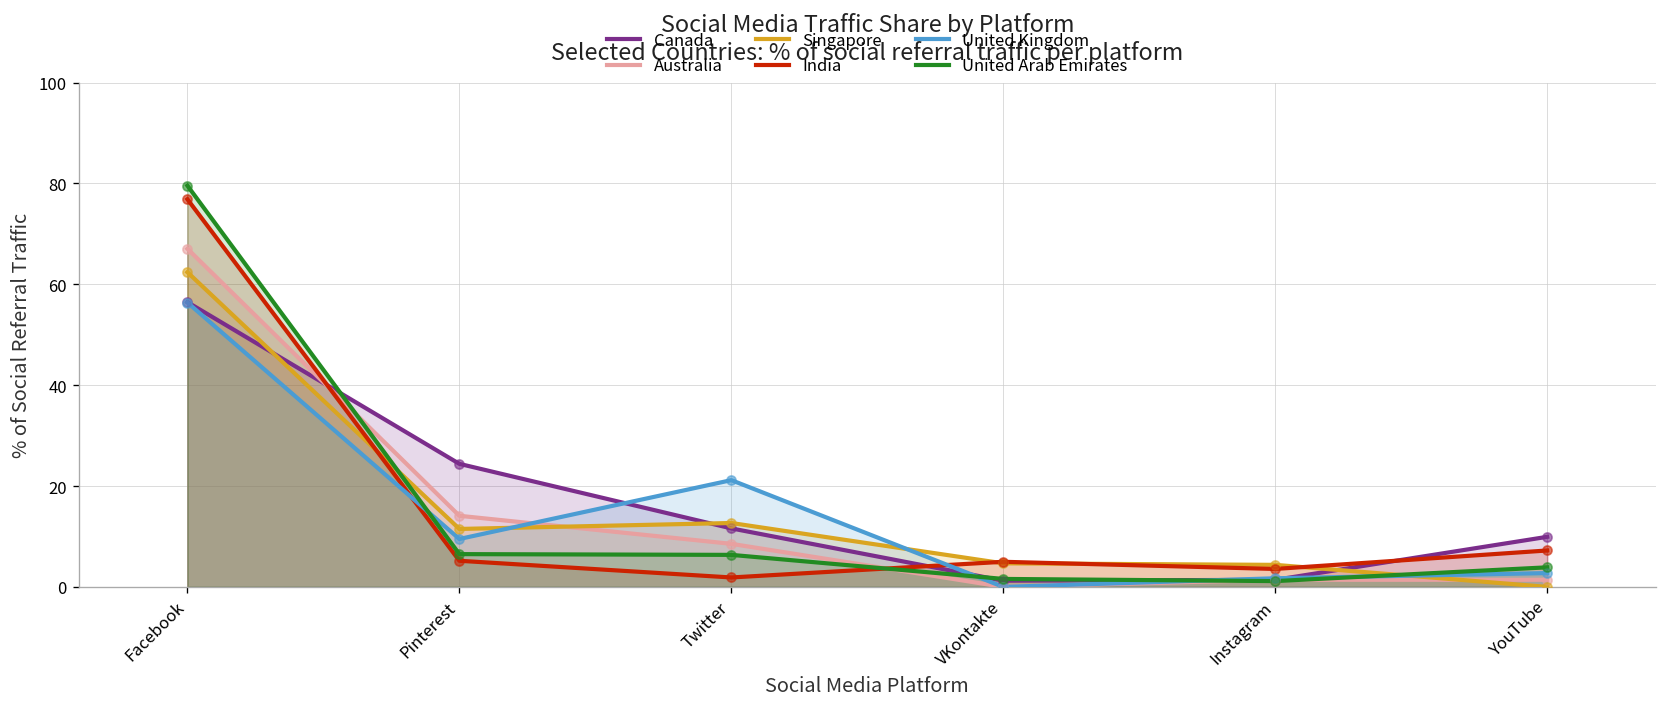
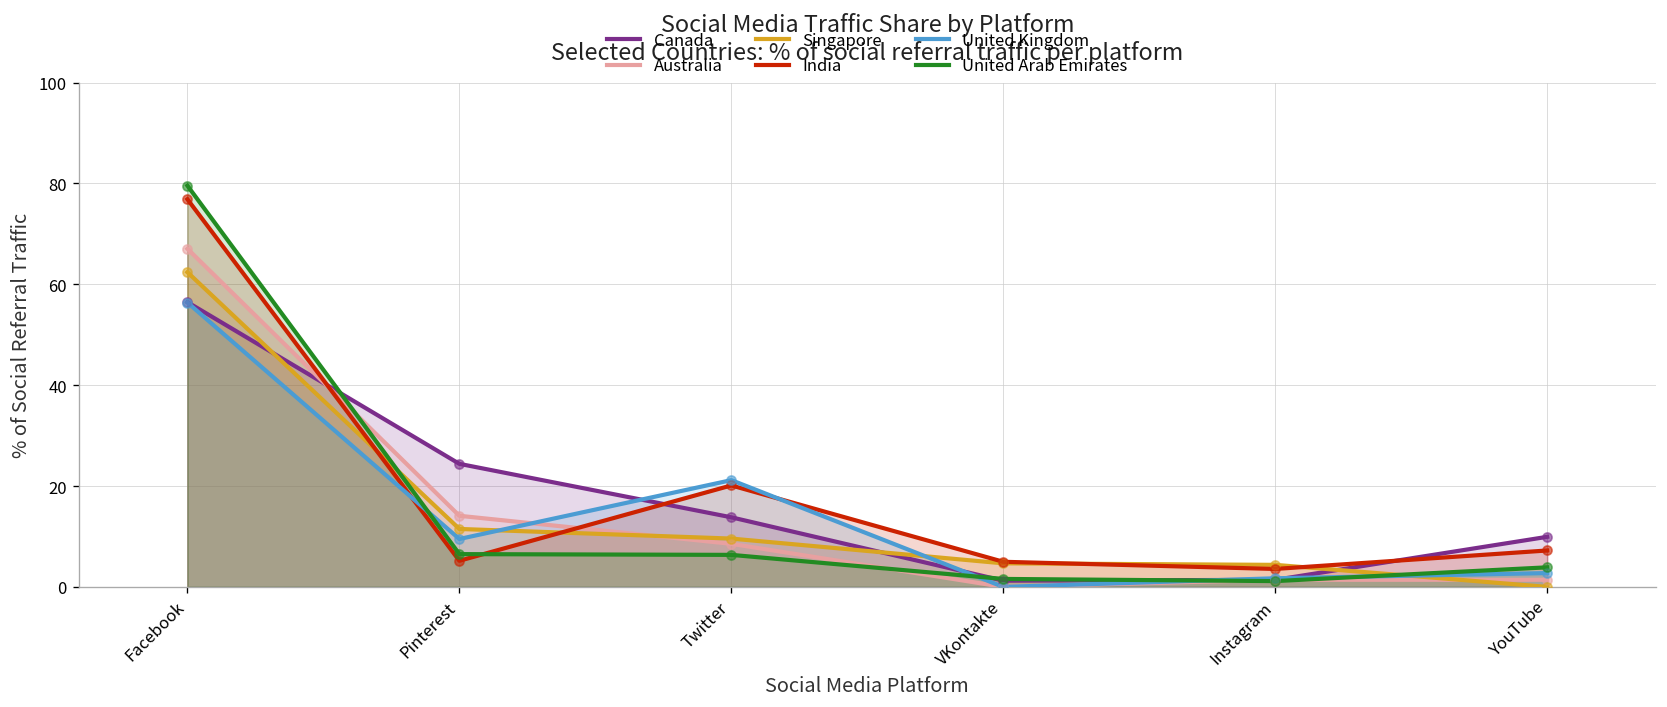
  {
    "Canada": {
      "Pinterest": 24,
-     "Twitter": 12,
+     "Twitter": 14,
      "YouTube": 10
    },
    "Australia": {
      "Facebook": 67,
      "Pinterest": 14,
      "Twitter": 9,
      "YouTube": 1
    },
    "Singapore": {
      "Facebook": 62,
      "Pinterest": 11,
-     "Twitter": 13,
+     "Twitter": 10,
      "Instagram": 4,
      "YouTube": 0
    },
    "India": {
      "Facebook": 77,
      "Pinterest": 5,
-     "Twitter": 2,
+     "Twitter": 20,
      "Instagram": 4,
      "YouTube": 7
    },
    "United Kingdom": {
      "Pinterest": 10,
      "Twitter": 21,
      "YouTube": 3
    },
    "United Arab Emirates": {
      "Facebook": 80,
      "Pinterest": 7,
      "Twitter": 6,
      "YouTube": 4
    }
  }
